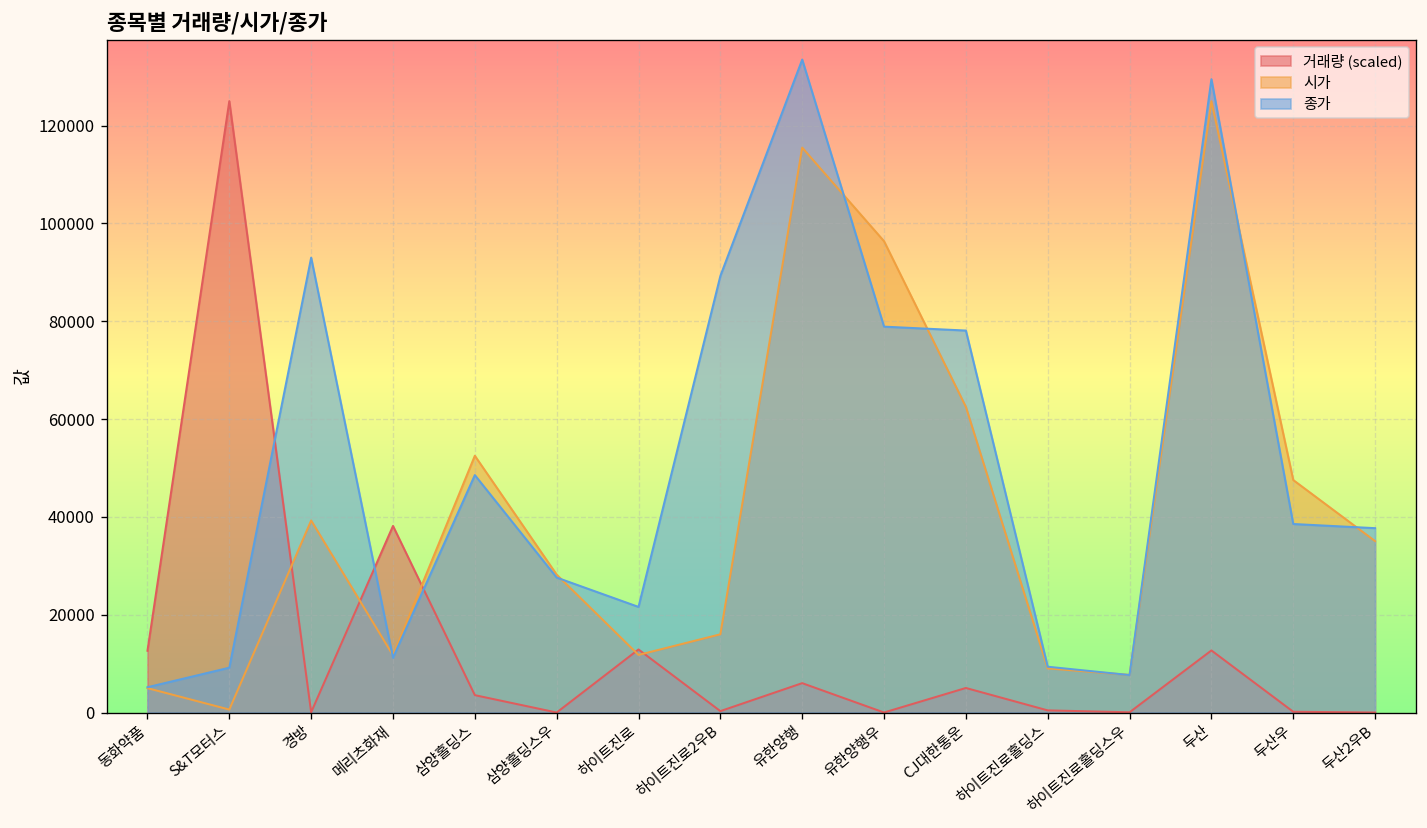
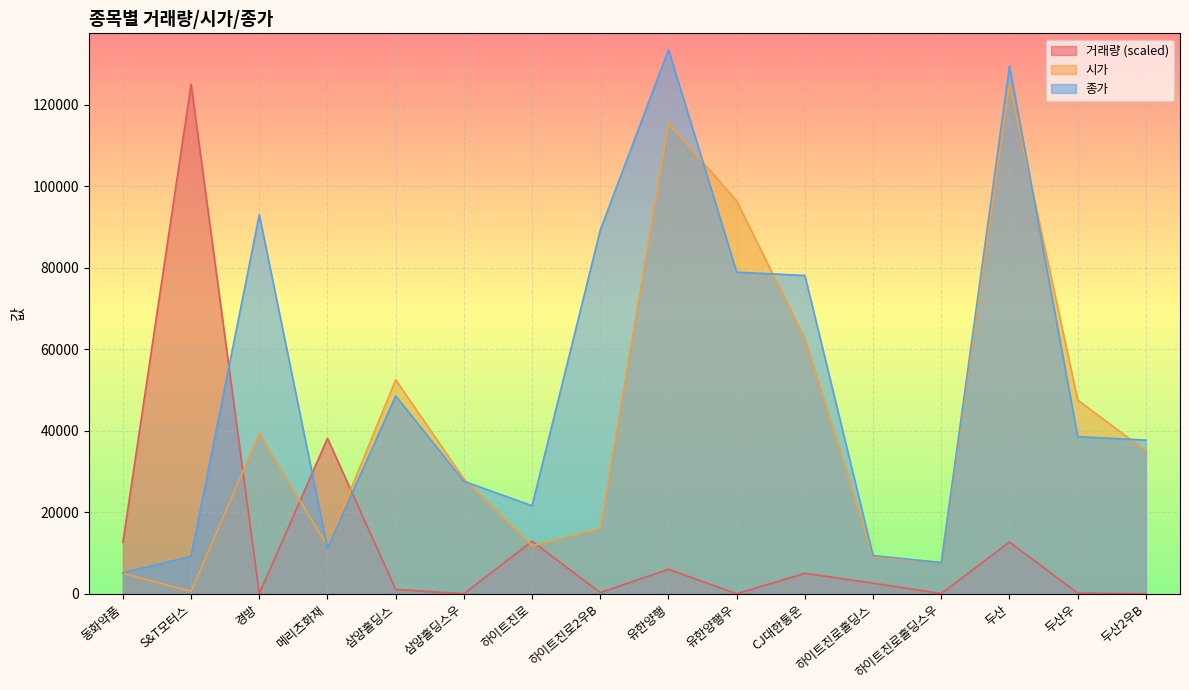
  {
    "거래량 (scaled)": {
      "동화약품": 13000,
      "S&T모터스": 125000,
      "경방": 0,
      "메리츠화재": 38000,
-     "삼양홀딩스": 4000,
+     "삼양홀딩스": 1000,
      "삼양홀딩스우": 0,
      "하이트진로": 13000,
      "하이트진로2우B": 0,
      "유한양행": 6000,
      "유한양행우": 0,
      "CJ대한통운": 5000,
-     "하이트진로홀딩스": 0,
+     "하이트진로홀딩스": 3000,
      "하이트진로홀딩스우": 0,
      "두산": 13000,
      "두산우": 0,
      "두산2우B": 0
    },
    "시가": {
      "S&T모터스": 1000,
      "경방": 39000,
      "삼양홀딩스": 53000,
      "하이트진로": 12000,
      "하이트진로2우B": 16000,
      "유한양행": 116000,
      "유한양행우": 96000,
      "CJ대한통운": 63000,
      "두산": 125000,
      "두산우": 48000,
      "두산2우B": 35000
    },
    "종가": {
      "S&T모터스": 9000,
      "경방": 93000,
      "삼양홀딩스": 49000,
      "하이트진로": 22000,
      "하이트진로2우B": 89000,
      "유한양행": 134000,
      "유한양행우": 79000,
      "CJ대한통운": 78000,
      "두산": 130000,
      "두산우": 39000,
      "두산2우B": 38000
    }
  }
